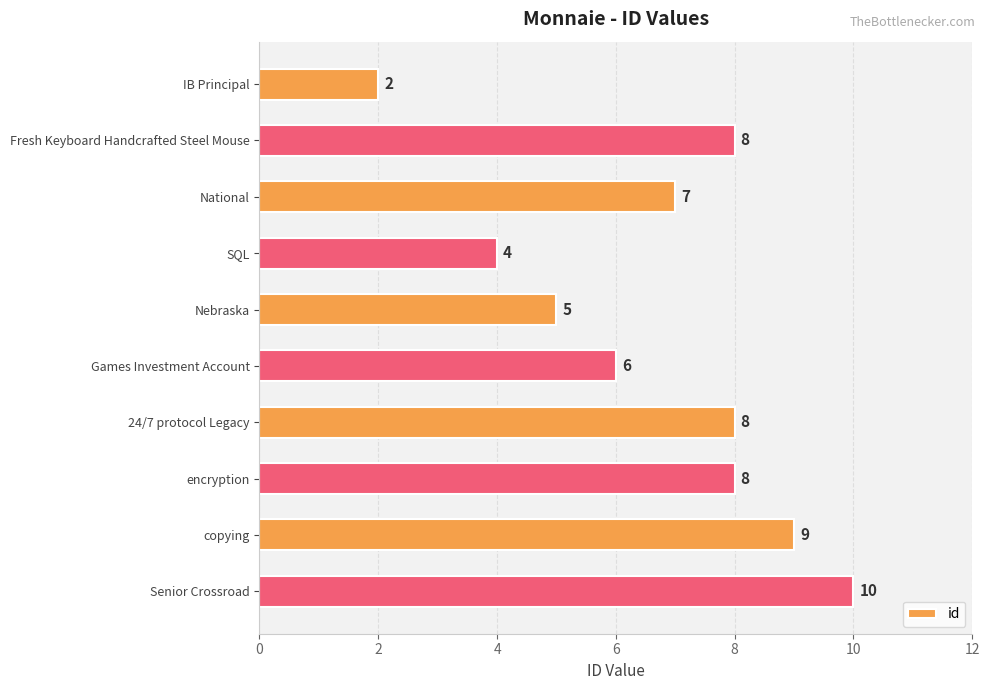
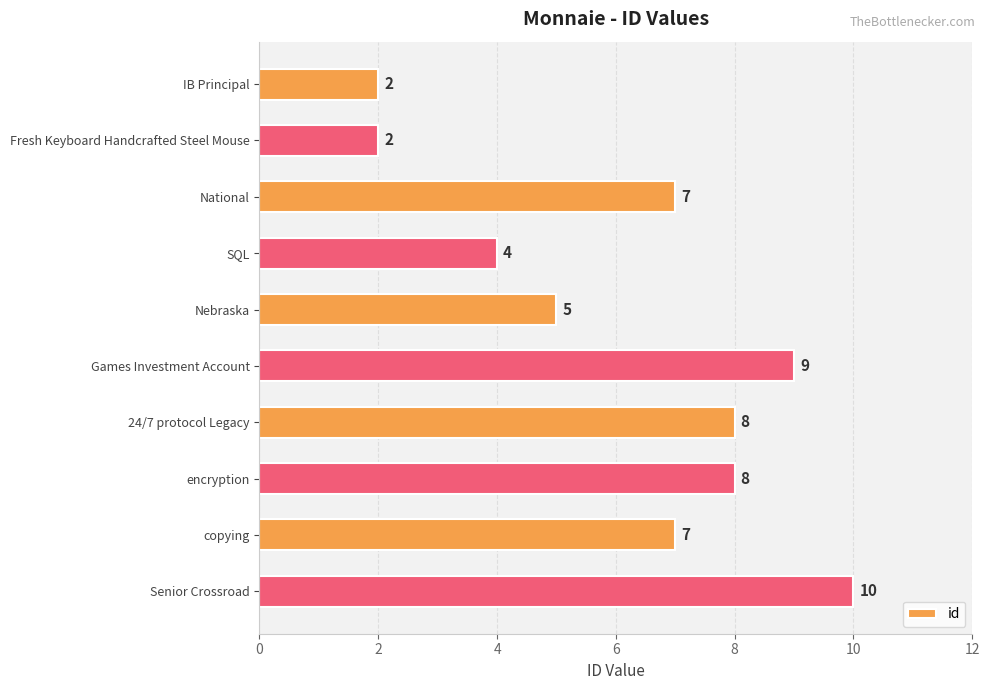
  {
    "IB Principal": 2,
-   "Fresh Keyboard Handcrafted Steel Mouse": 8,
+   "Fresh Keyboard Handcrafted Steel Mouse": 2,
    "National": 7,
    "SQL": 4,
    "Nebraska": 5,
-   "Games Investment Account": 6,
+   "Games Investment Account": 9,
    "24/7 protocol Legacy": 8,
    "encryption": 8,
-   "copying": 9,
+   "copying": 7,
    "Senior Crossroad": 10
  }
